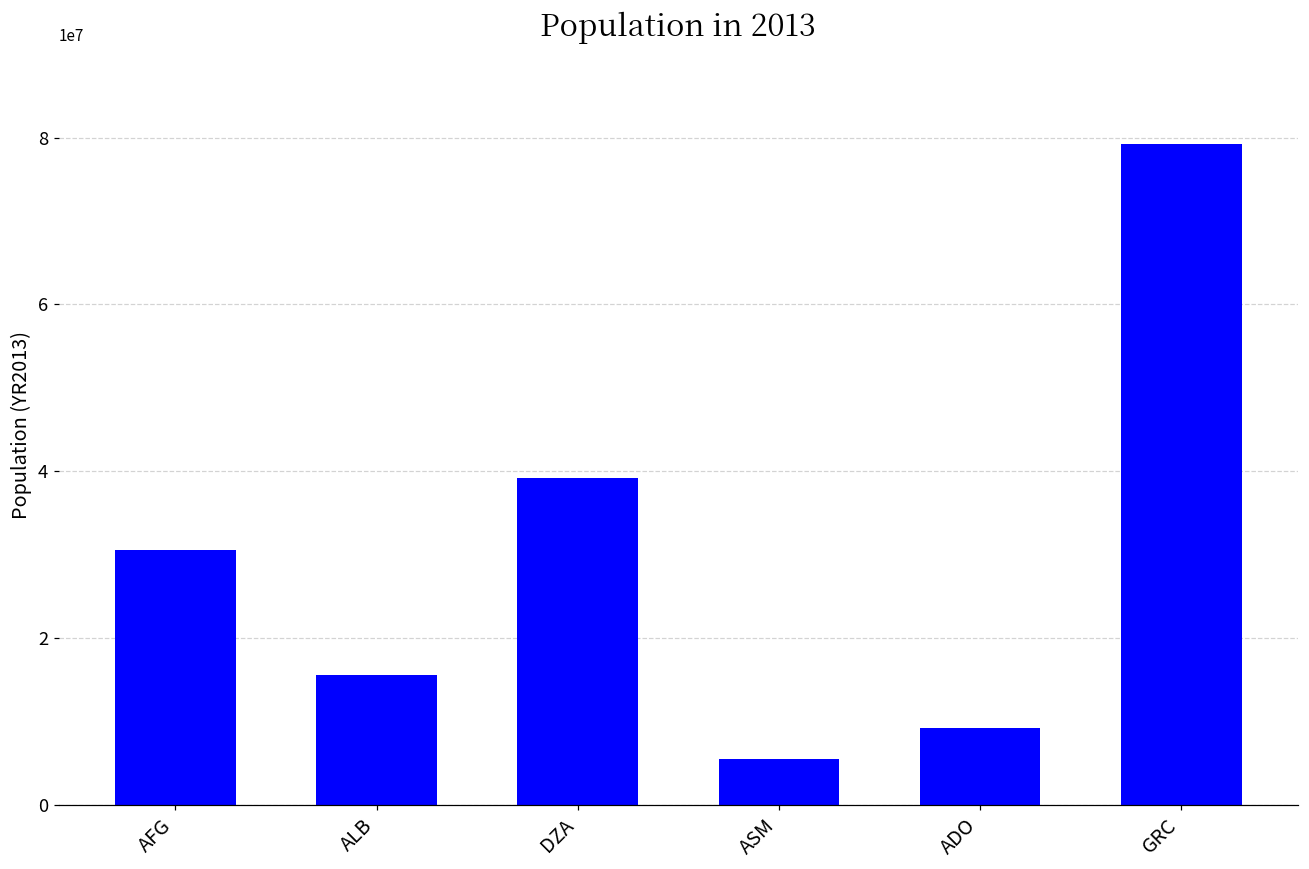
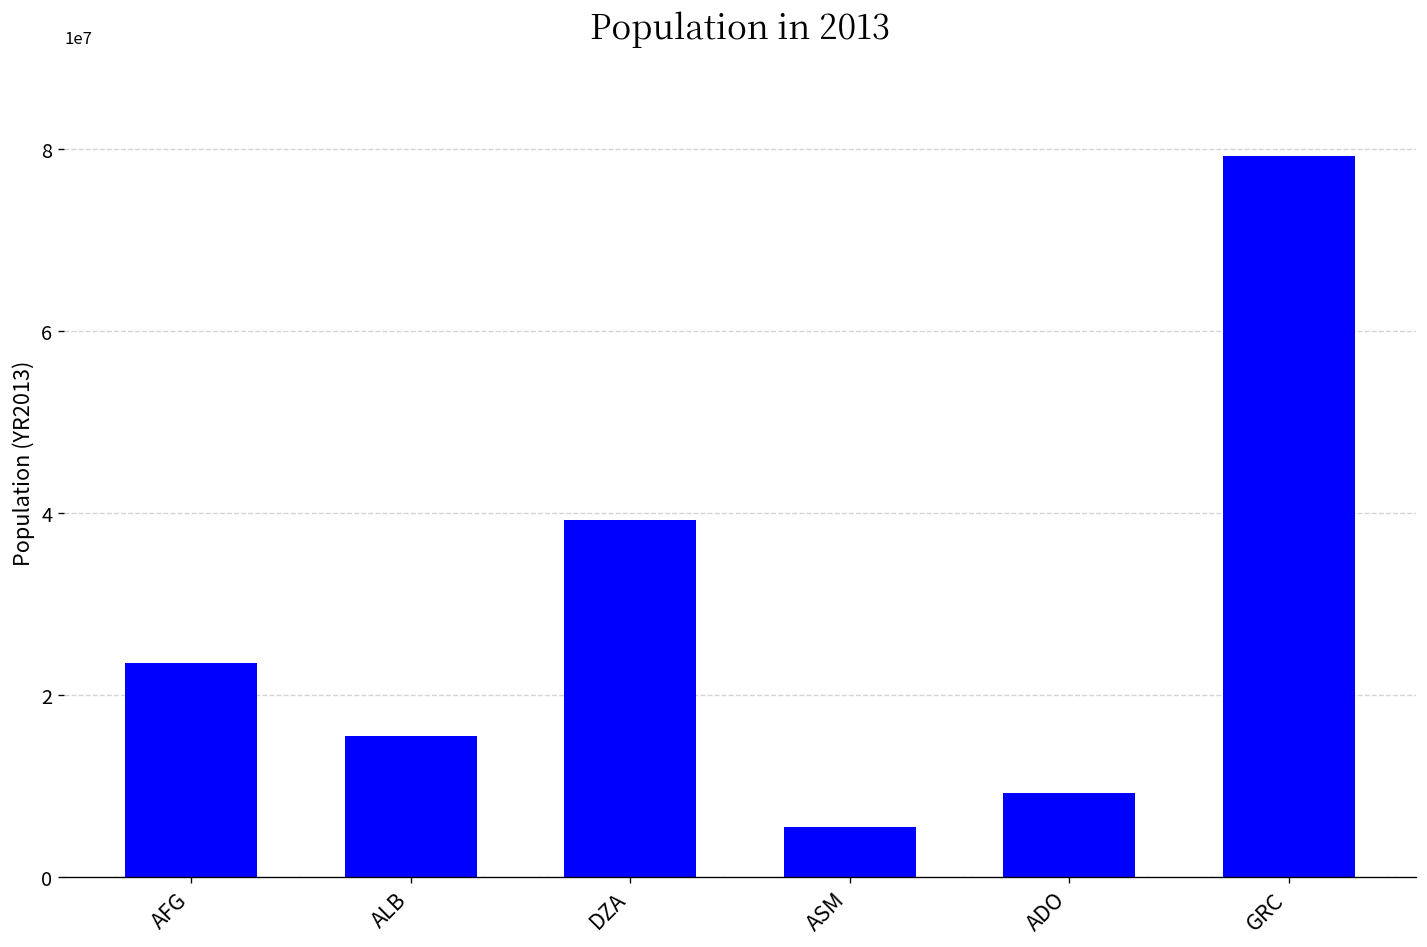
  {
-   "AFG": 31000000,
+   "AFG": 23000000,
    "ALB": 15000000,
    "DZA": 39000000,
    "ASM": 6000000,
    "ADO": 9000000,
    "GRC": 79000000
  }
